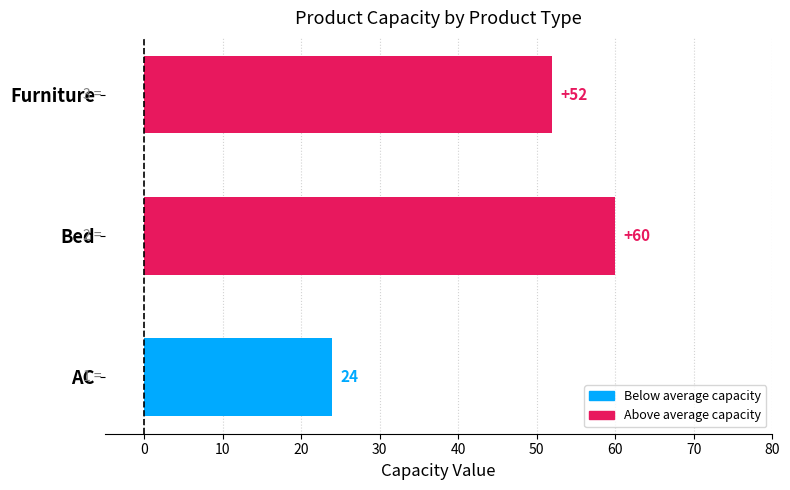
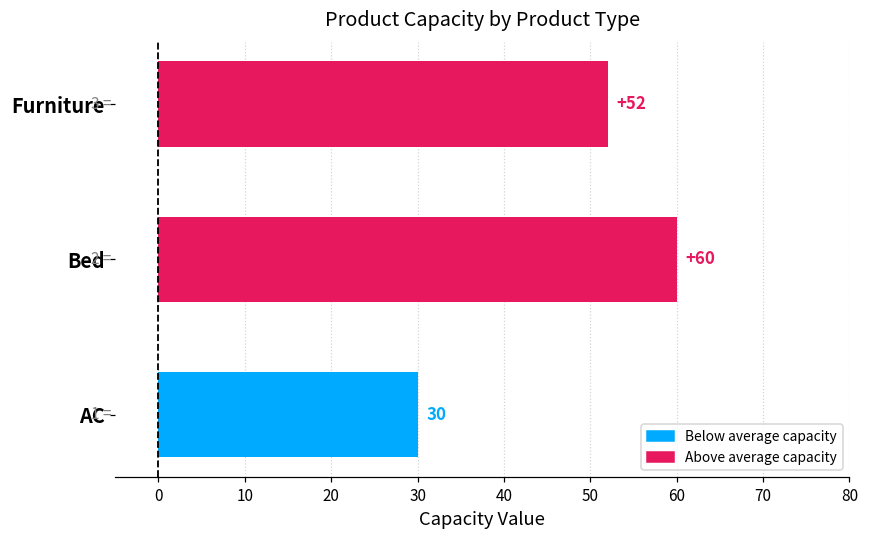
  {
    "Furniture": "+52",
    "Bed": "+60",
-   "AC": "24"
+   "AC": "30"
  }
